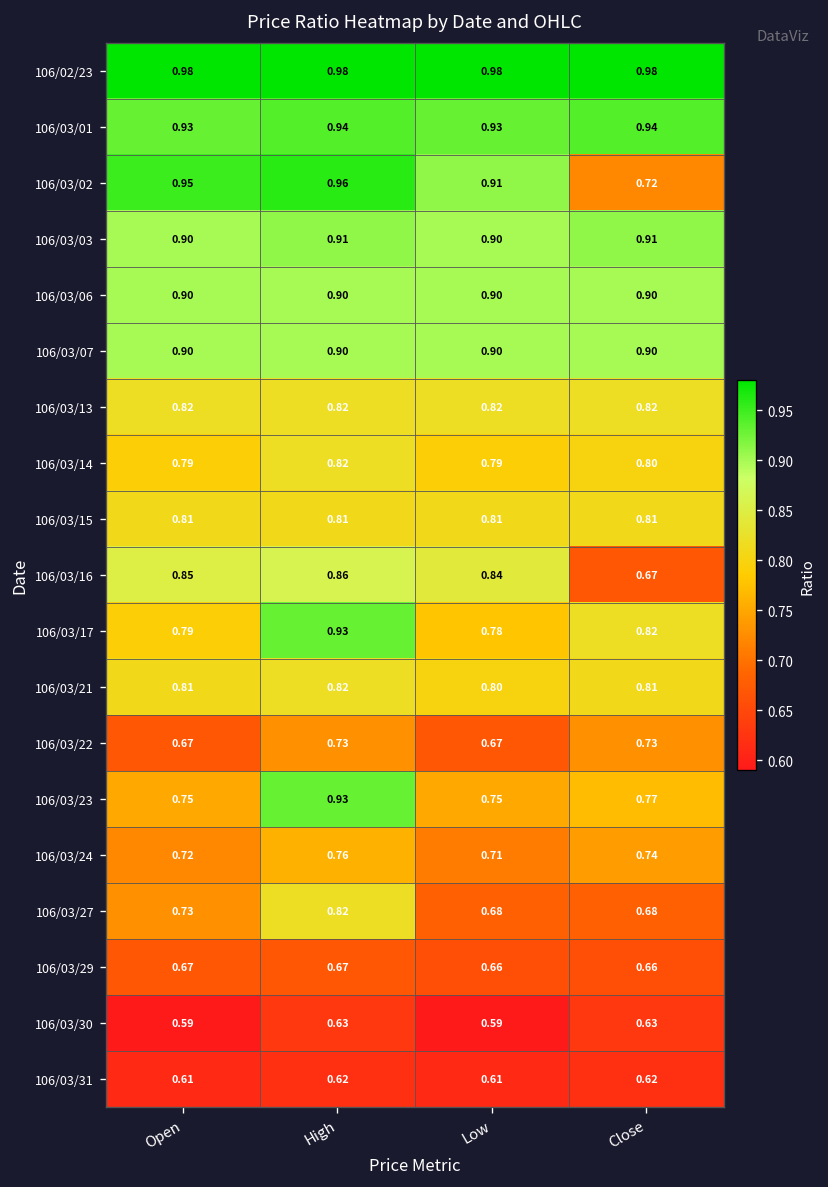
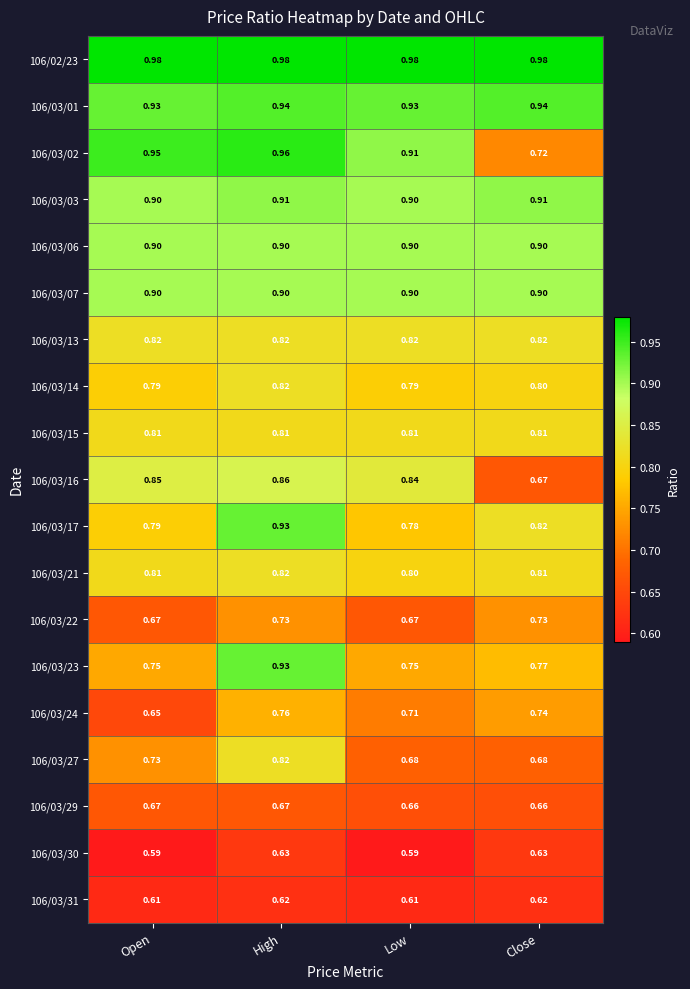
  {
    "106/02/23": {
      "Open": 0.98,
      "High": 0.98,
      "Low": 0.98,
      "Close": 0.98
    },
    "106/03/01": {
      "Open": 0.93,
      "High": 0.94,
      "Low": 0.93,
      "Close": 0.94
    },
    "106/03/02": {
      "Open": 0.95,
      "High": 0.96,
      "Low": 0.91,
      "Close": 0.72
    },
    "106/03/03": {
      "Open": 0.90,
      "High": 0.91,
      "Low": 0.90,
      "Close": 0.91
    },
    "106/03/06": {
      "Open": 0.90,
      "High": 0.90,
      "Low": 0.90,
      "Close": 0.90
    },
    "106/03/07": {
      "Open": 0.90,
      "High": 0.90,
      "Low": 0.90,
      "Close": 0.90
    },
    "106/03/13": {
      "Open": 0.82,
      "High": 0.82,
      "Low": 0.82,
      "Close": 0.82
    },
    "106/03/14": {
      "Open": 0.79,
      "High": 0.82,
      "Low": 0.79,
      "Close": 0.80
    },
    "106/03/15": {
      "Open": 0.81,
      "High": 0.81,
      "Low": 0.81,
      "Close": 0.81
    },
    "106/03/16": {
      "Open": 0.85,
      "High": 0.86,
      "Low": 0.84,
      "Close": 0.67
    },
    "106/03/17": {
      "Open": 0.79,
      "High": 0.93,
      "Low": 0.78,
      "Close": 0.82
    },
    "106/03/21": {
      "Open": 0.81,
      "High": 0.82,
      "Low": 0.80,
      "Close": 0.81
    },
    "106/03/22": {
      "Open": 0.67,
      "High": 0.73,
      "Low": 0.67,
      "Close": 0.73
    },
    "106/03/23": {
      "Open": 0.75,
      "High": 0.93,
      "Low": 0.75,
      "Close": 0.77
    },
    "106/03/24": {
-     "Open": 0.72,
+     "Open": 0.65,
      "High": 0.76,
      "Low": 0.71,
      "Close": 0.74
    },
    "106/03/27": {
      "Open": 0.73,
      "High": 0.82,
      "Low": 0.68,
      "Close": 0.68
    },
    "106/03/29": {
      "Open": 0.67,
      "High": 0.67,
      "Low": 0.66,
      "Close": 0.66
    },
    "106/03/30": {
      "Open": 0.59,
      "High": 0.63,
      "Low": 0.59,
      "Close": 0.63
    },
    "106/03/31": {
      "Open": 0.61,
      "High": 0.62,
      "Low": 0.61,
      "Close": 0.62
    }
  }
